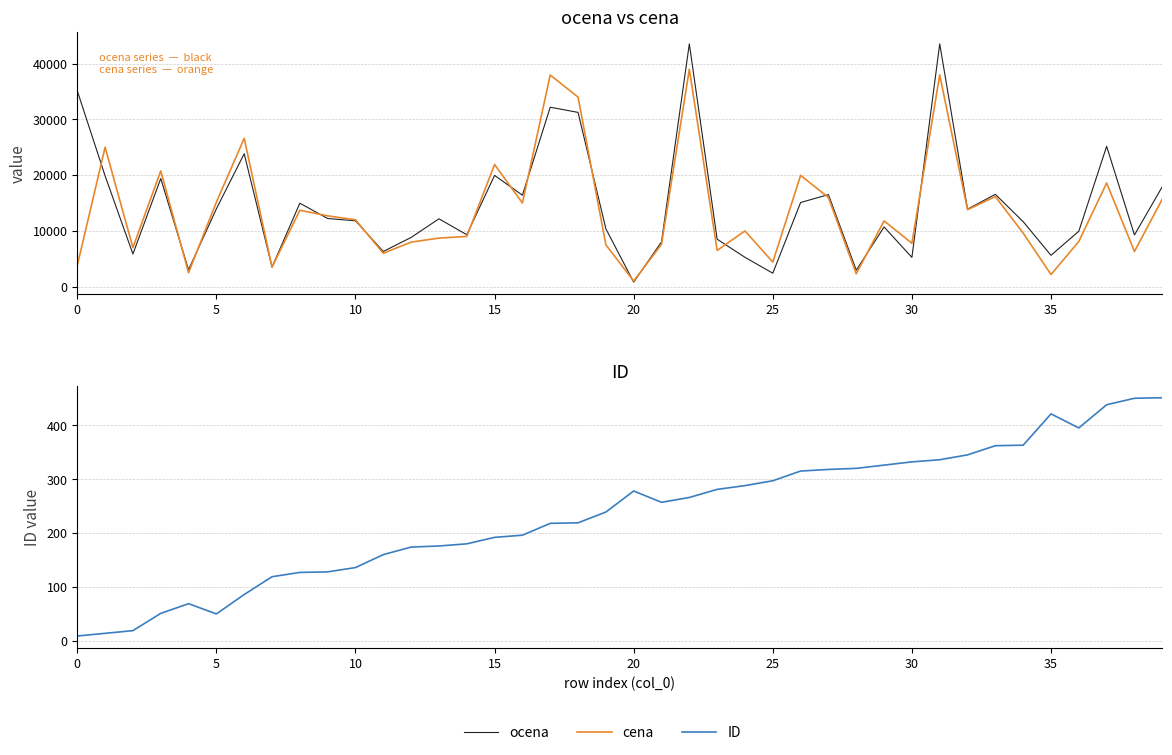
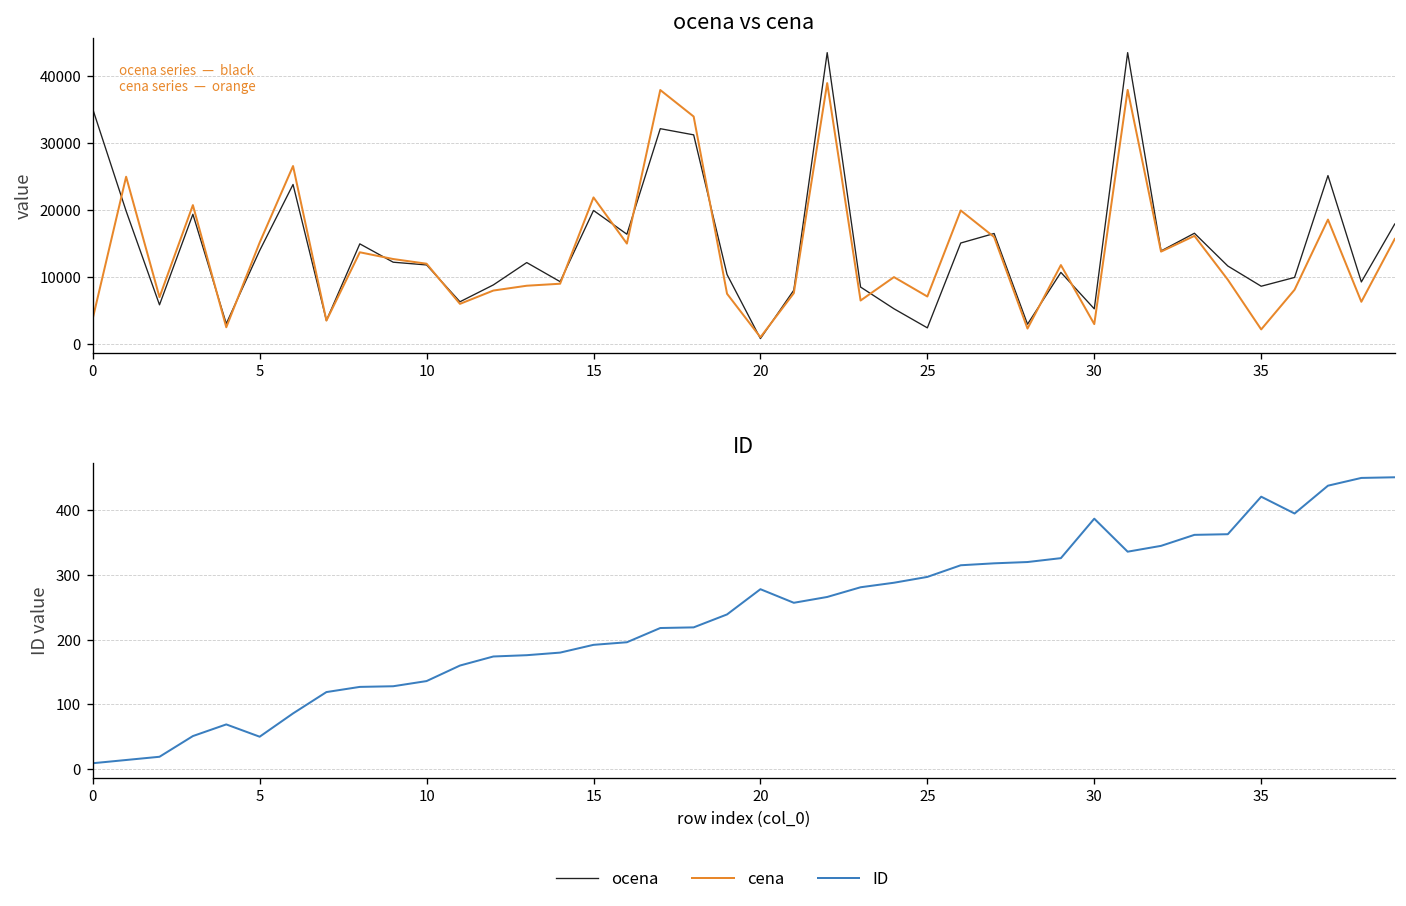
  {
    "ocena vs cena": {
      "ocena": {
        "0": 35000,
        "5": 14000,
        "15": 20000,
        "25": 2000,
        "30": 5000,
-       "35": 6000
+       "35": 9000
      },
      "cena": {
        "0": 4000,
        "5": 15000,
        "15": 22000,
-       "25": 4000,
-       "30": 8000,
+       "25": 7000,
+       "30": 3000,
        "35": 2000
      }
    },
    "ID": {
      "0": 10,
      "5": 50,
      "10": 140,
      "15": 190,
      "20": 280,
      "25": 300,
-     "30": 330,
+     "30": 390,
      "35": 420
    }
  }
